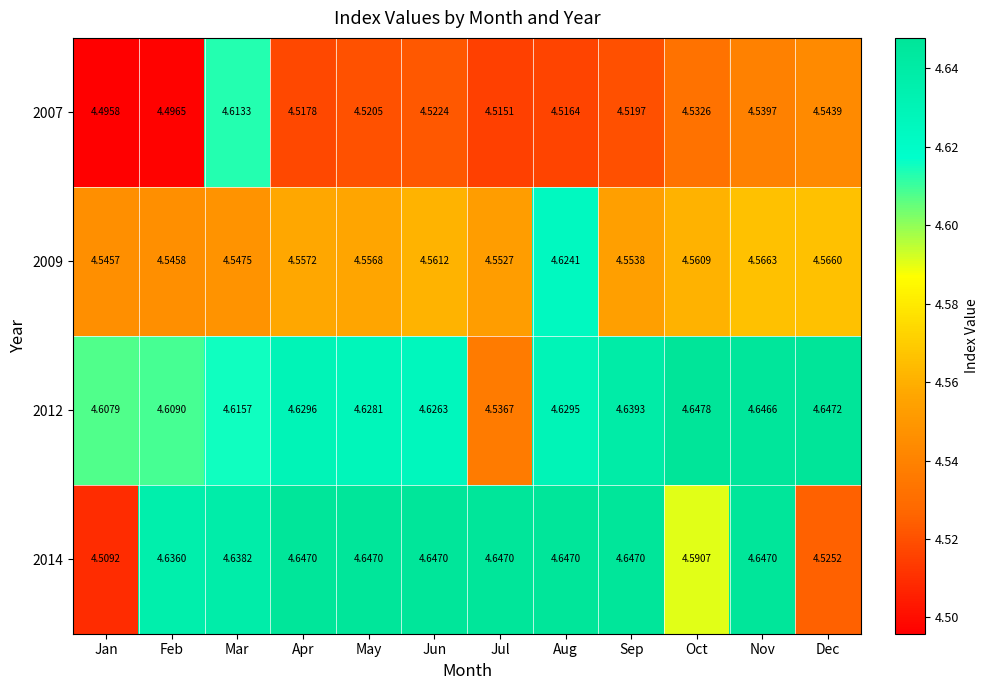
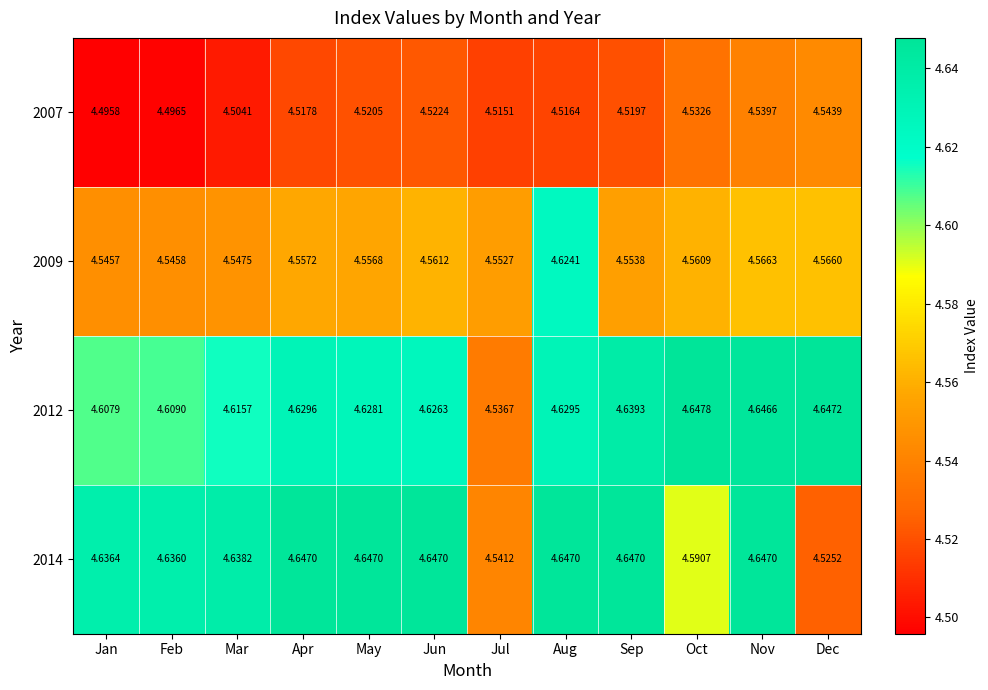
  {
    "2007": {
      "Jan": 4.4958,
      "Feb": 4.4965,
-     "Mar": 4.6133,
+     "Mar": 4.5041,
      "Apr": 4.5178,
      "May": 4.5205,
      "Jun": 4.5224,
      "Jul": 4.5151,
      "Aug": 4.5164,
      "Sep": 4.5197,
      "Oct": 4.5326,
      "Nov": 4.5397,
      "Dec": 4.5439
    },
    "2009": {
      "Jan": 4.5457,
      "Feb": 4.5458,
      "Mar": 4.5475,
      "Apr": 4.5572,
      "May": 4.5568,
      "Jun": 4.5612,
      "Jul": 4.5527,
      "Aug": 4.6241,
      "Sep": 4.5538,
      "Oct": 4.5609,
      "Nov": 4.5663,
      "Dec": 4.5660
    },
    "2012": {
      "Jan": 4.6079,
      "Feb": 4.6090,
      "Mar": 4.6157,
      "Apr": 4.6296,
      "May": 4.6281,
      "Jun": 4.6263,
      "Jul": 4.5367,
      "Aug": 4.6295,
      "Sep": 4.6393,
      "Oct": 4.6478,
      "Nov": 4.6466,
      "Dec": 4.6472
    },
    "2014": {
-     "Jan": 4.5092,
+     "Jan": 4.6364,
      "Feb": 4.6360,
      "Mar": 4.6382,
      "Apr": 4.6470,
      "May": 4.6470,
      "Jun": 4.6470,
-     "Jul": 4.6470,
+     "Jul": 4.5412,
      "Aug": 4.6470,
      "Sep": 4.6470,
      "Oct": 4.5907,
      "Nov": 4.6470,
      "Dec": 4.5252
    }
  }
